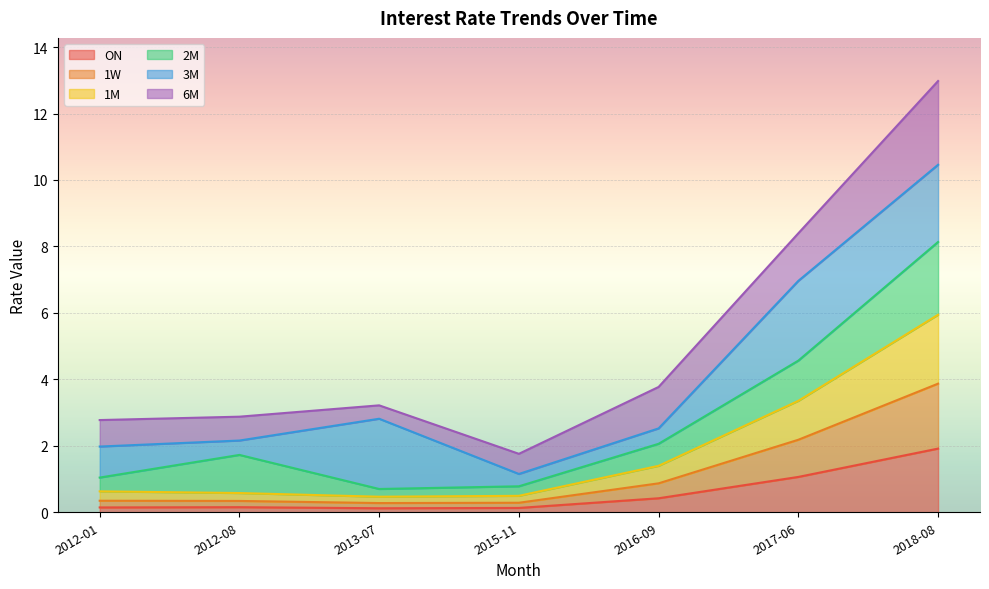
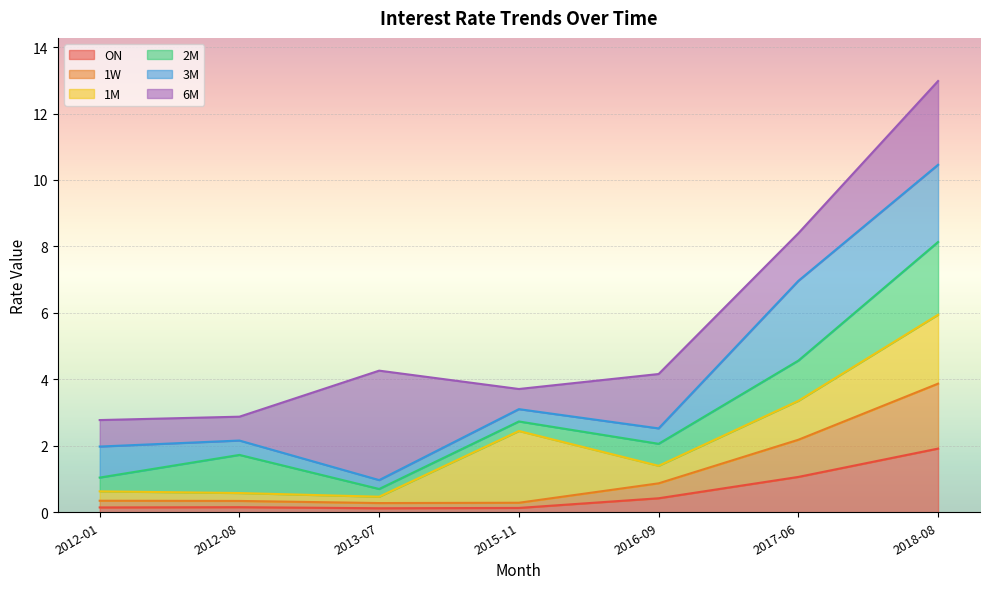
  {
    "1M": {
      "2012-01": 0.3,
      "2012-08": 0.2,
      "2013-07": 0.2,
-     "2015-11": 0.2,
+     "2015-11": 2.2,
      "2016-09": 0.5,
      "2017-06": 1.2,
      "2018-08": 2.1
    },
    "2M": {
      "2012-01": 0.4,
      "2012-08": 1.1,
      "2013-07": 0.2,
      "2015-11": 0.3,
      "2016-09": 0.7,
      "2017-06": 1.2,
      "2018-08": 2.2
    },
    "3M": {
      "2012-01": 0.9,
      "2012-08": 0.4,
-     "2013-07": 2.1,
+     "2013-07": 0.3,
      "2015-11": 0.4,
      "2016-09": 0.5,
      "2017-06": 2.4,
      "2018-08": 2.3
    },
    "6M": {
      "2012-01": 0.8,
      "2012-08": 0.7,
-     "2013-07": 0.4,
+     "2013-07": 3.3,
      "2015-11": 0.6,
-     "2016-09": 1.2,
+     "2016-09": 1.6,
      "2017-06": 1.4,
      "2018-08": 2.5
    }
  }
